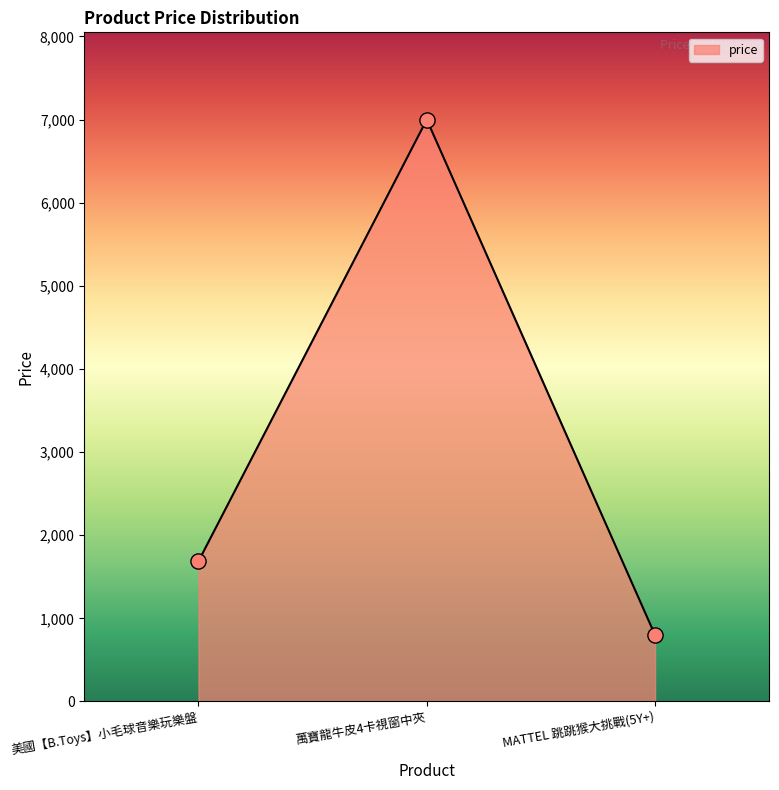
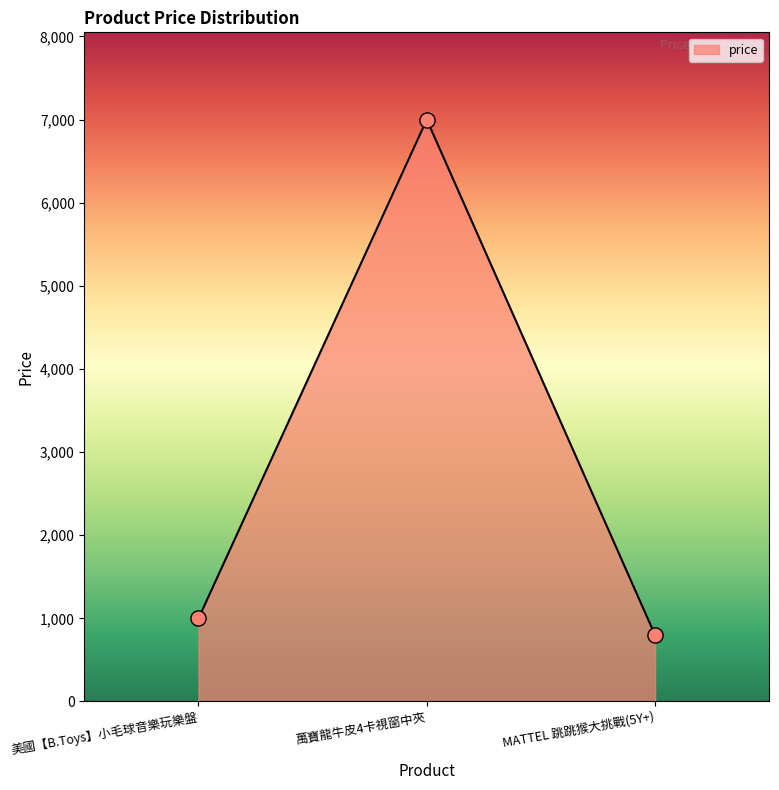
  {
-   "美國【B.Toys】小毛球音樂玩樂盤": "1,700",
+   "美國【B.Toys】小毛球音樂玩樂盤": "1,000",
    "萬寶龍牛皮4卡視窗中夾": "7,000",
    "MATTEL 跳跳猴大挑戰(5Y+)": "800"
  }
